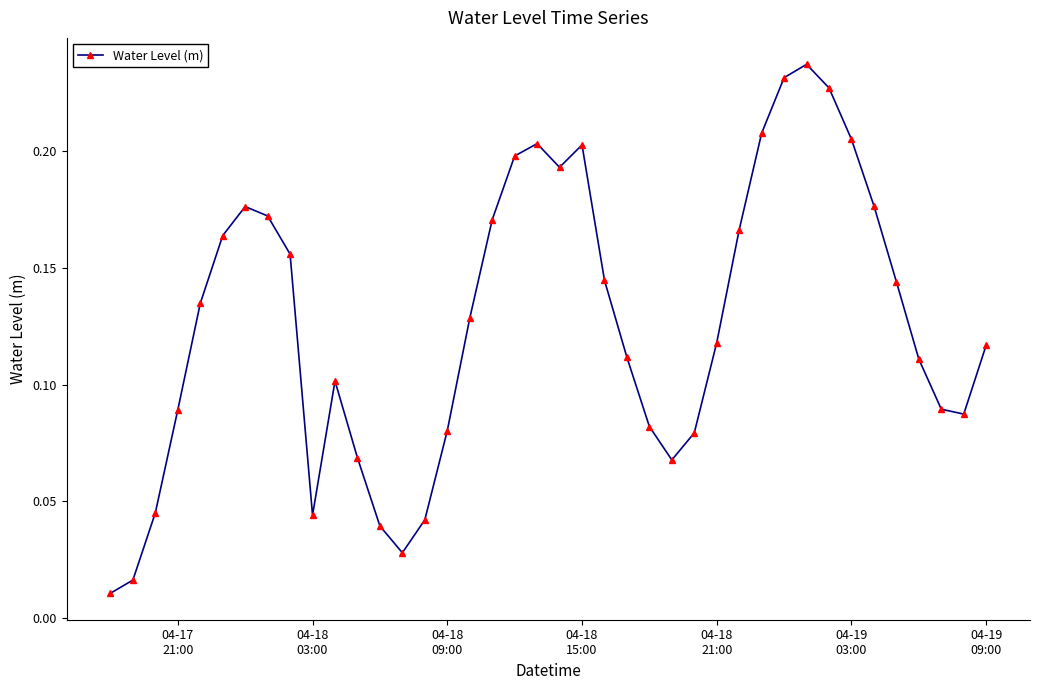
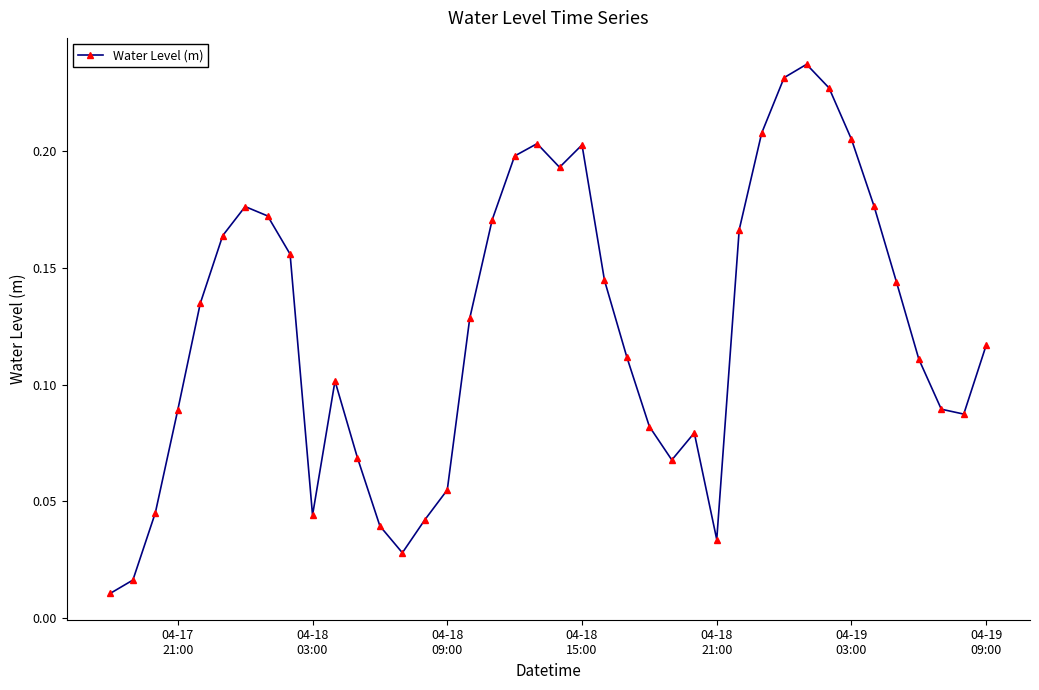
  {
    "04-17 21:00": 0.089,
    "04-18 03:00": 0.044,
-   "04-18 09:00": 0.080,
+   "04-18 09:00": 0.055,
    "04-18 15:00": 0.203,
-   "04-18 21:00": 0.118,
+   "04-18 21:00": 0.034,
    "04-19 03:00": 0.205,
    "04-19 09:00": 0.117
  }
